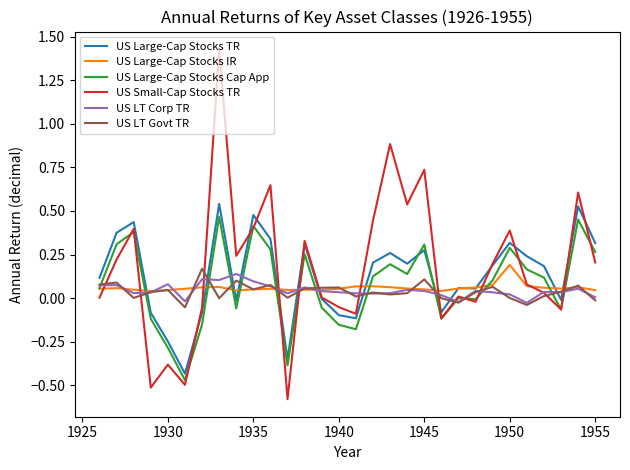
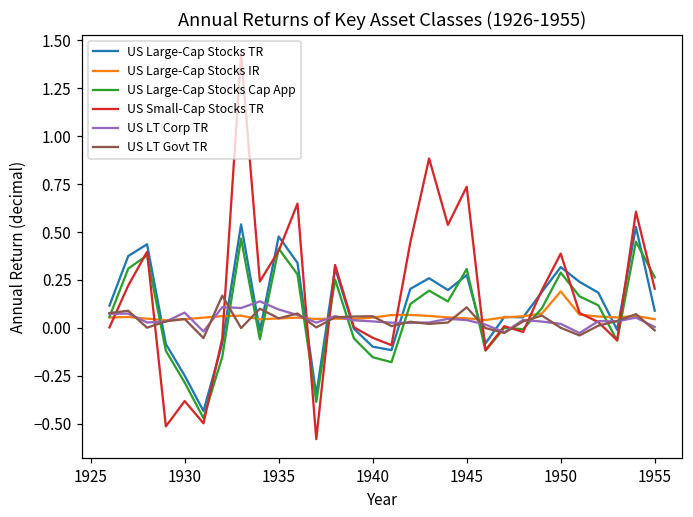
  {
    "US Large-Cap Stocks TR": {
      "1930": -0.25,
      "1935": 0.48,
      "1940": -0.10,
      "1945": 0.28,
      "1950": 0.32,
-     "1955": 0.32
+     "1955": 0.09
    },
    "US Large-Cap Stocks IR": {
      "1950": 0.19,
      "1955": 0.05
    },
    "US Large-Cap Stocks Cap App": {
      "1930": -0.28,
      "1940": -0.15,
      "1945": 0.31,
      "1950": 0.29,
      "1955": 0.26
    },
    "US Small-Cap Stocks TR": {
      "1930": -0.38,
      "1940": -0.05,
      "1945": 0.74,
      "1950": 0.39,
      "1955": 0.20
    },
    "US LT Corp TR": {
      "1930": 0.08,
      "1935": 0.10,
      "1940": 0.03,
      "1950": 0.02,
      "1955": 0.00
    },
    "US LT Govt TR": {
      "1945": 0.11,
      "1950": 0.00,
      "1955": -0.01
    }
  }
